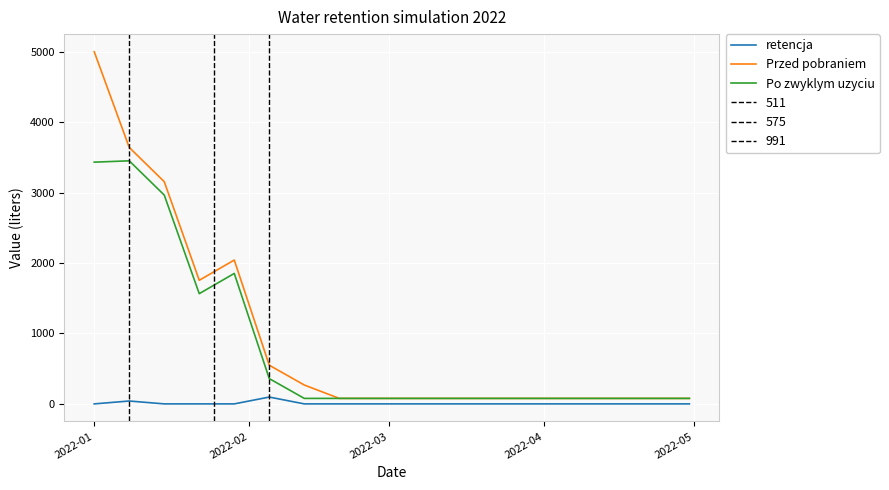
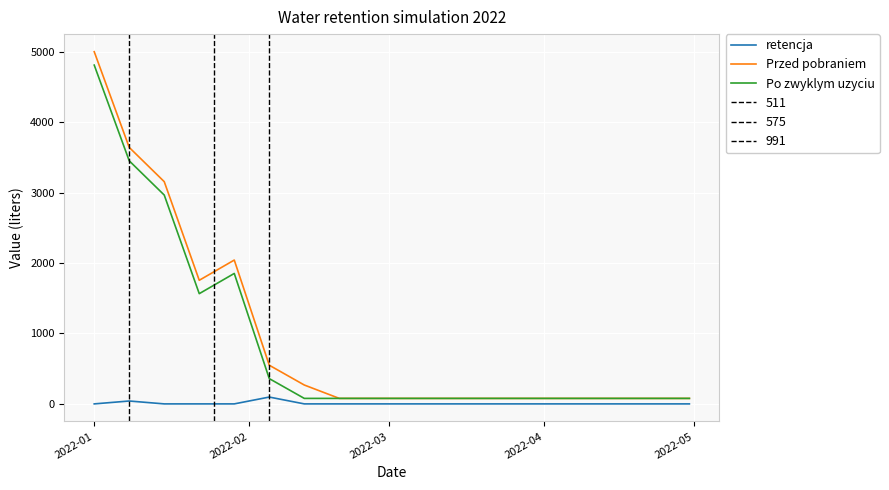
  {
    "retencja": {
      "2022-01": 0
    },
    "Przed pobraniem": {
      "2022-01": 5000
    },
    "Po zwyklym uzyciu": {
-     "2022-01": 3400
+     "2022-01": 4800
    }
  }
